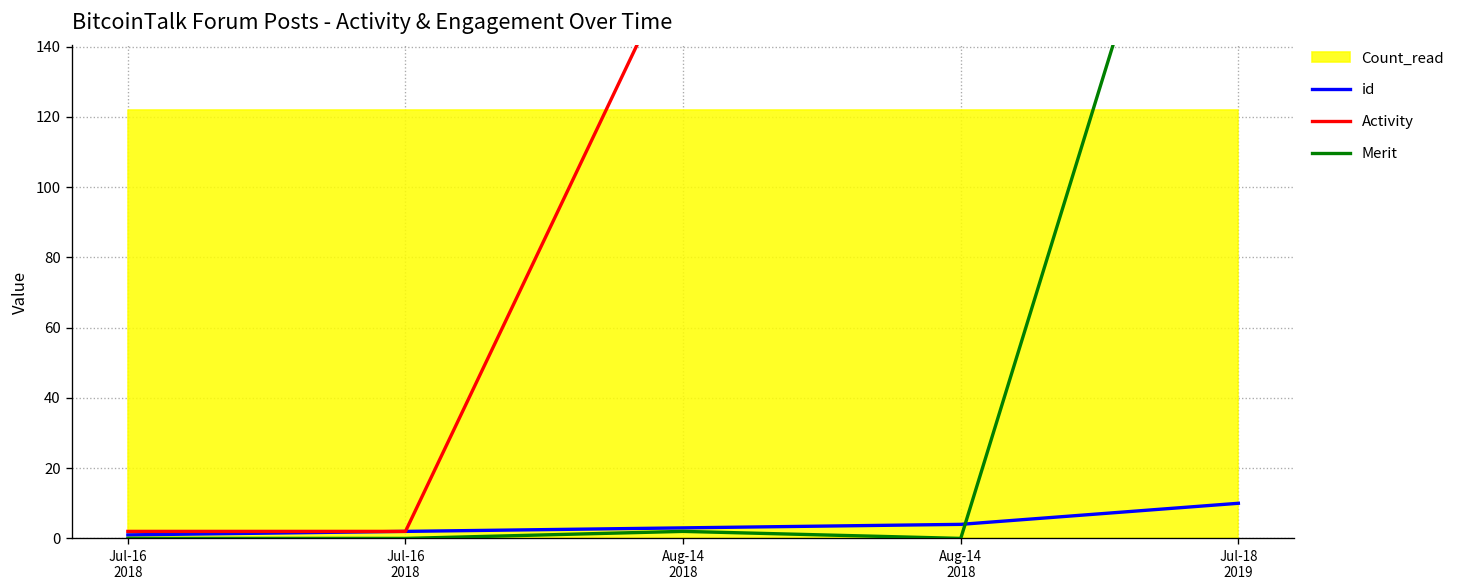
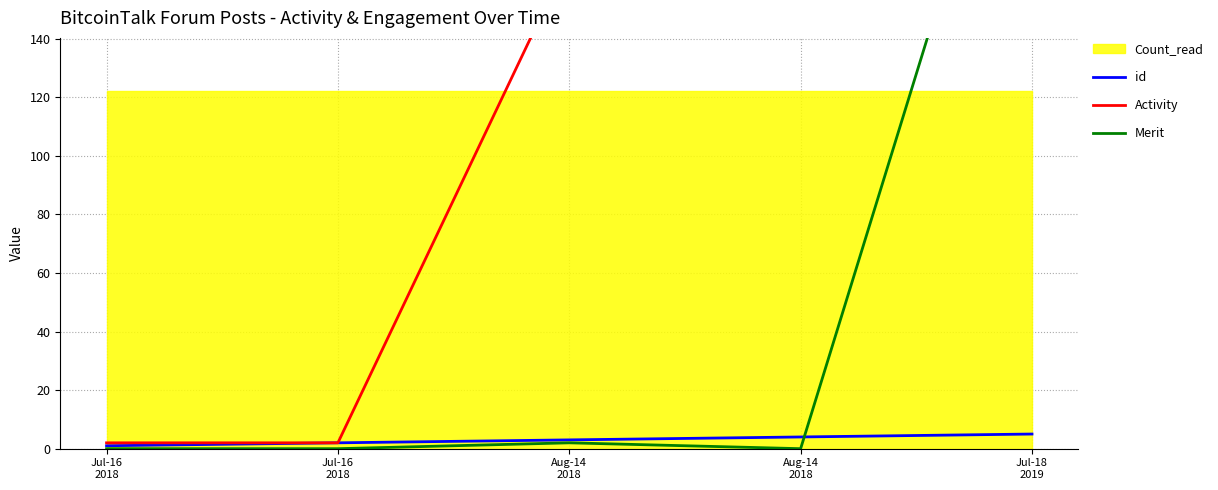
  {
    "id": {
-     "Jul-18 2019": 10
+     "Jul-18 2019": 5
    },
    "Count_read": {
      "Jul-18 2019": 122
    }
  }
